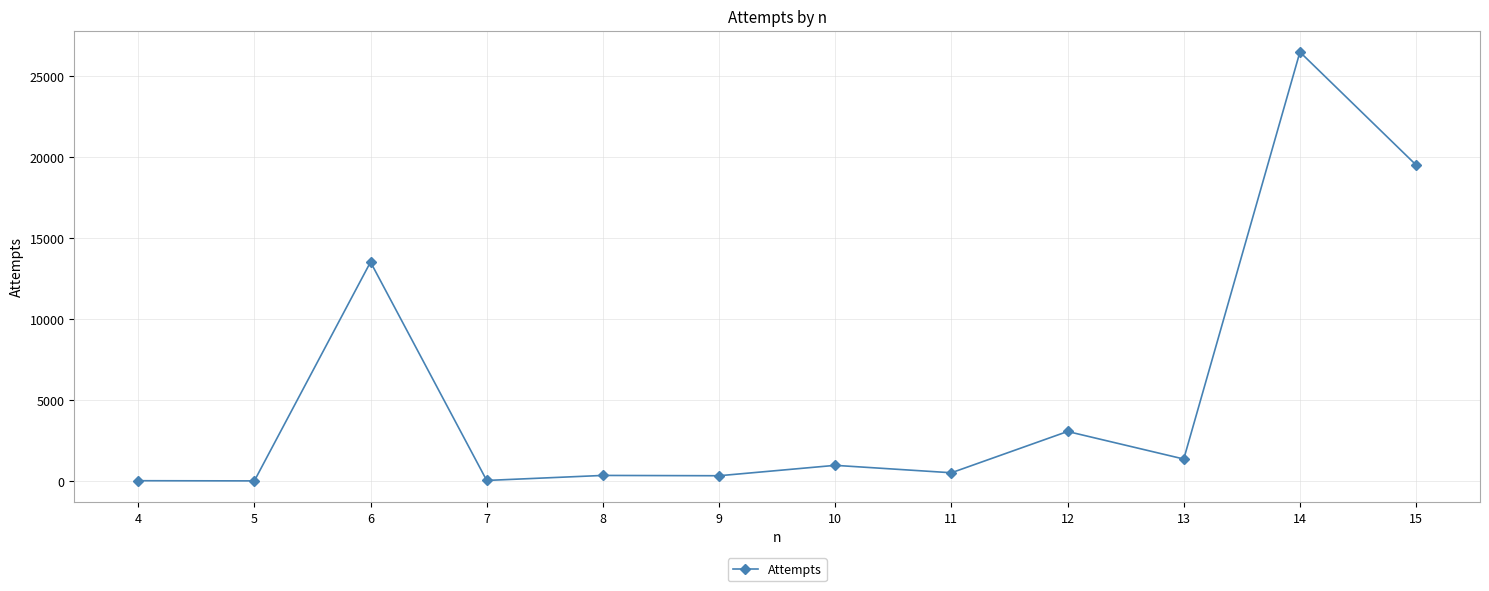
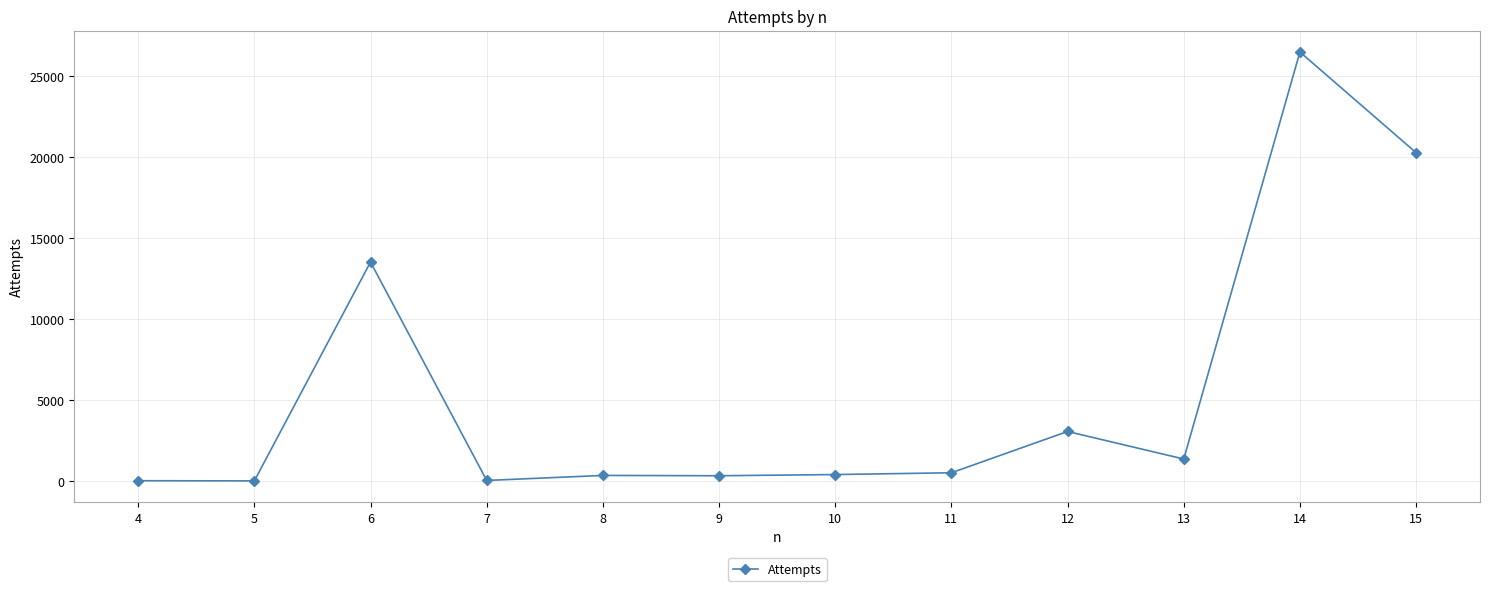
  {
    "4": 0,
    "5": 0,
    "6": 13500,
    "7": 0,
    "8": 400,
    "9": 300,
-   "10": 1000,
+   "10": 400,
    "11": 500,
    "12": 3100,
    "13": 1400,
    "14": 26500,
-   "15": 19500
+   "15": 20300
  }
